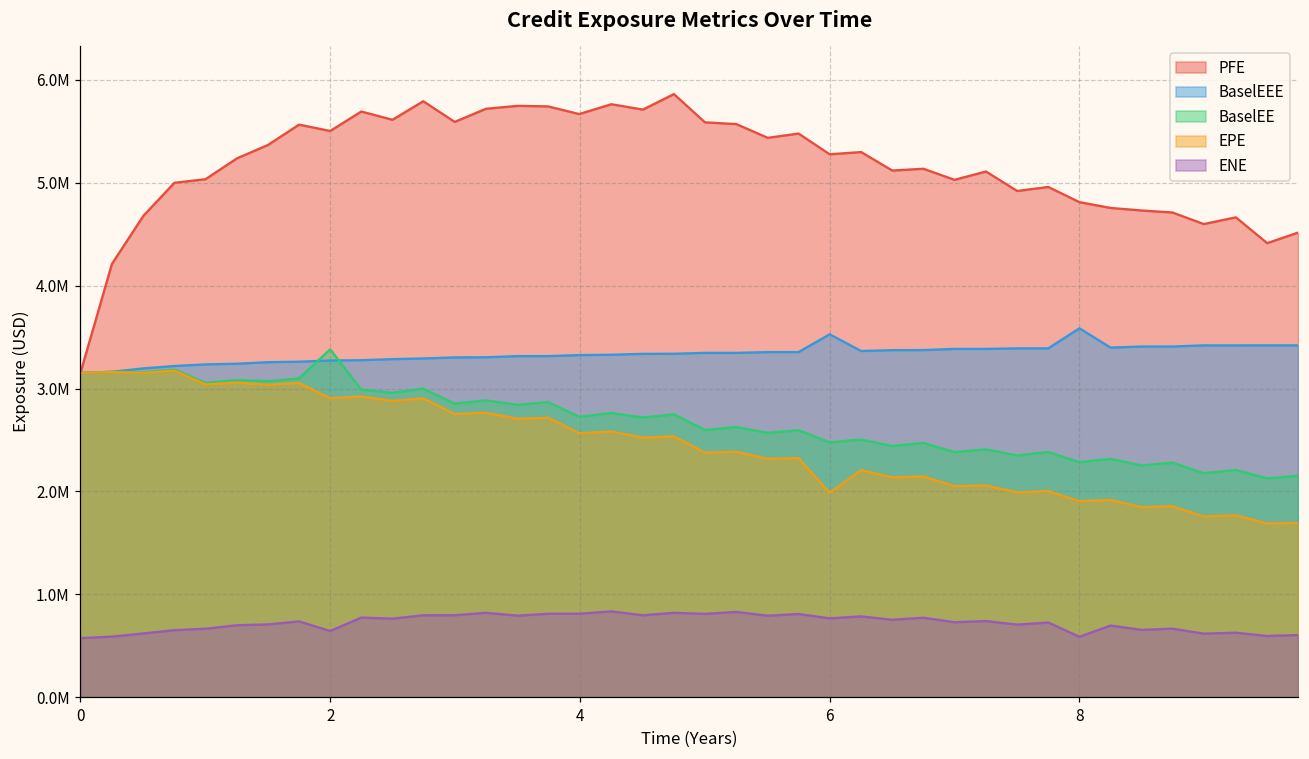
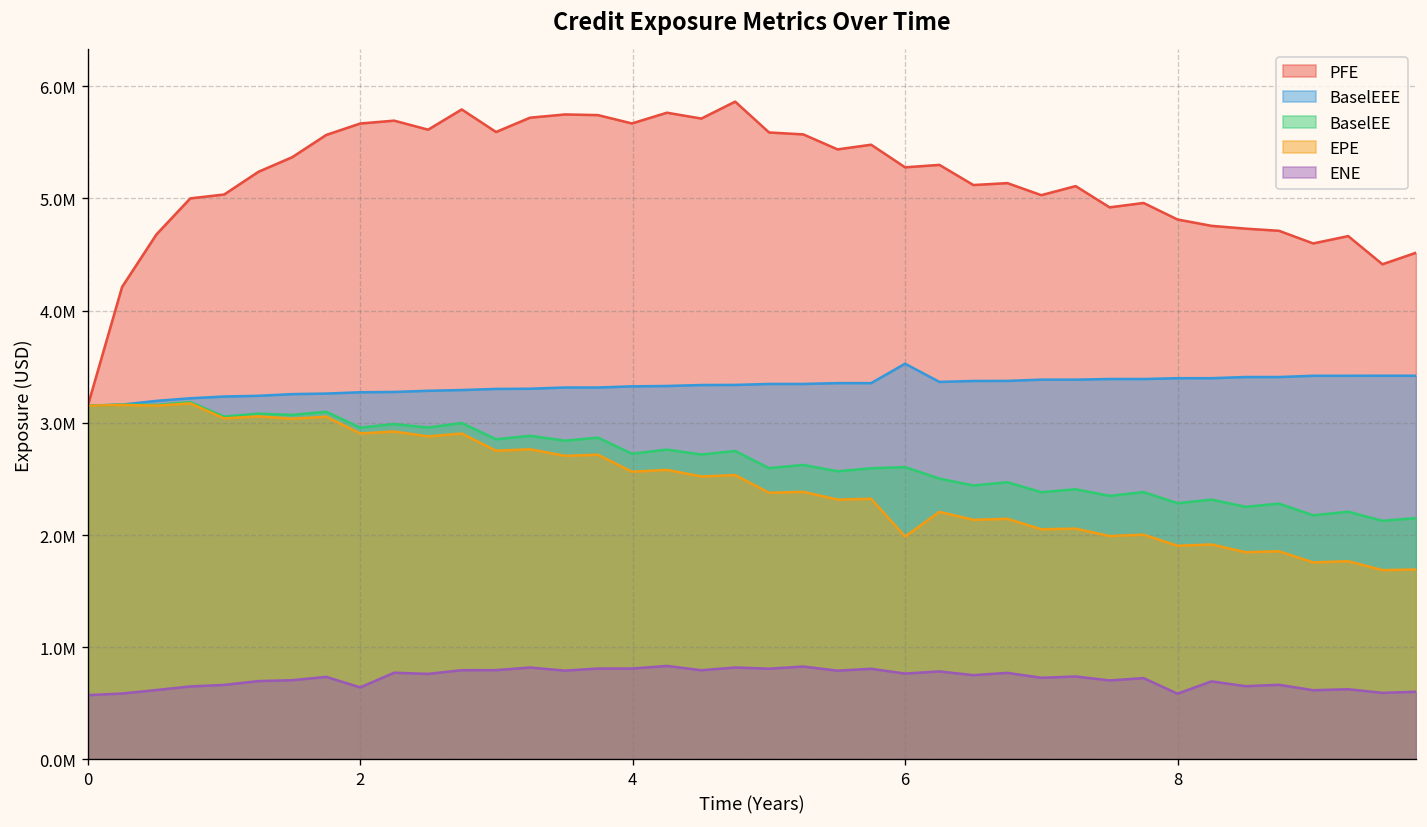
  {
    "PFE": {
-     "2": 5500000,
+     "2": 5700000,
      "6": 5300000,
      "8": 4800000
    },
    "BaselEEE": {
      "2": 3300000,
      "6": 3500000,
-     "8": 3600000
+     "8": 3400000
    },
    "BaselEE": {
-     "2": 3400000,
-     "6": 2500000,
+     "2": 3000000,
+     "6": 2600000,
      "8": 2300000
    },
    "EPE": {
      "2": 2900000,
      "6": 2000000,
      "8": 1900000
    },
    "ENE": {
      "0": 600000,
      "2": 600000,
      "6": 800000,
      "8": 600000
    }
  }
